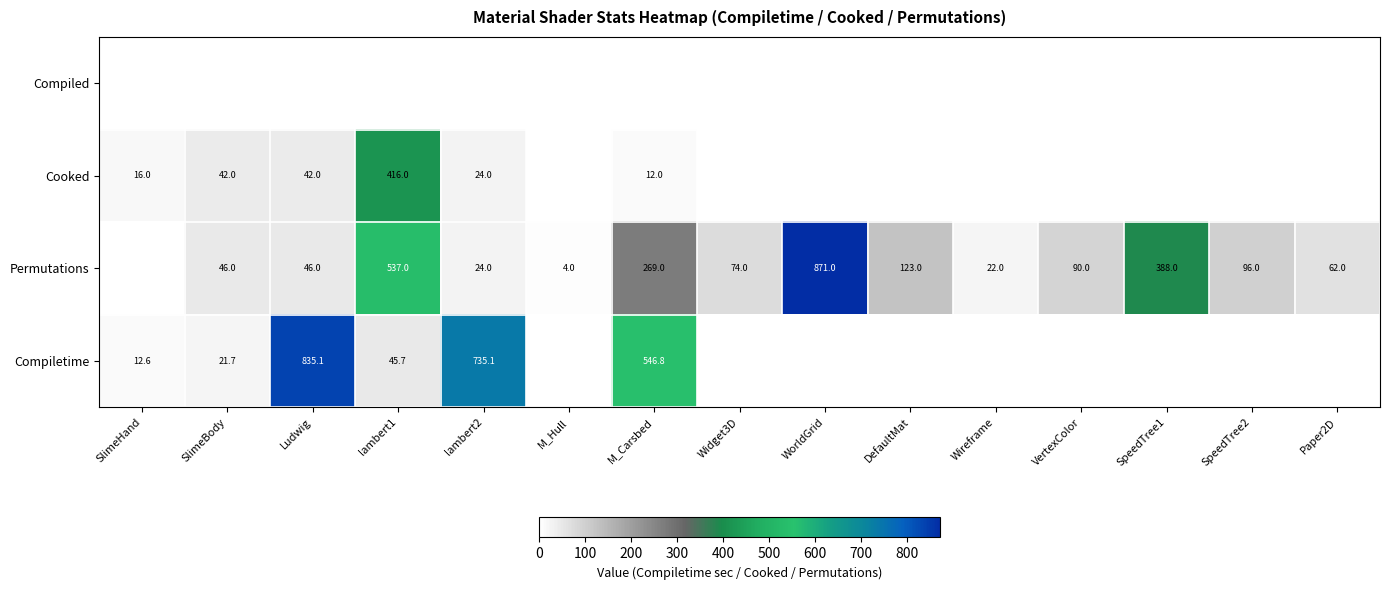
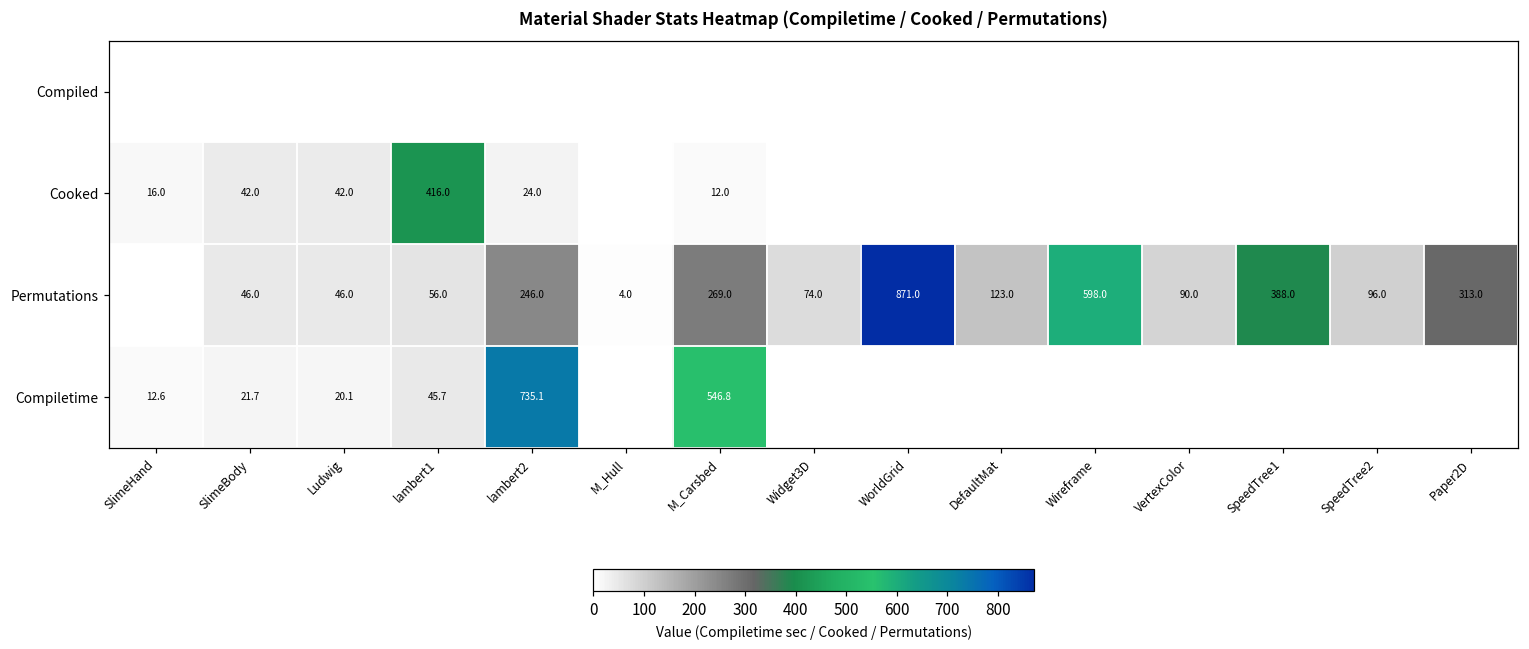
  {
    "Cooked": {
      "SlimeHand": 16.0,
      "SlimeBody": 42.0,
      "Ludwig": 42.0,
      "lambert1": 416.0,
      "lambert2": 24.0,
      "M_Carsbed": 12.0
    },
    "Permutations": {
      "SlimeBody": 46.0,
      "Ludwig": 46.0,
-     "lambert1": 537.0,
-     "lambert2": 24.0,
+     "lambert1": 56.0,
+     "lambert2": 246.0,
      "M_Hull": 4.0,
      "M_Carsbed": 269.0,
      "Widget3D": 74.0,
      "WorldGrid": 871.0,
      "DefaultMat": 123.0,
-     "Wireframe": 22.0,
+     "Wireframe": 598.0,
      "VertexColor": 90.0,
      "SpeedTree1": 388.0,
      "SpeedTree2": 96.0,
-     "Paper2D": 62.0
+     "Paper2D": 313.0
    },
    "Compiletime": {
      "SlimeHand": 12.6,
      "SlimeBody": 21.7,
-     "Ludwig": 835.1,
+     "Ludwig": 20.1,
      "lambert1": 45.7,
      "lambert2": 735.1,
      "M_Carsbed": 546.8
    }
  }
